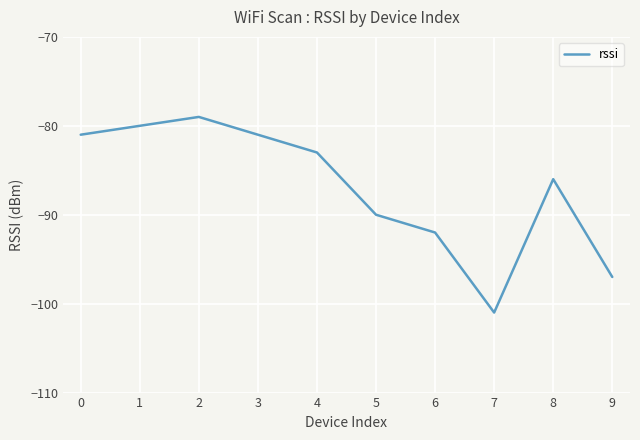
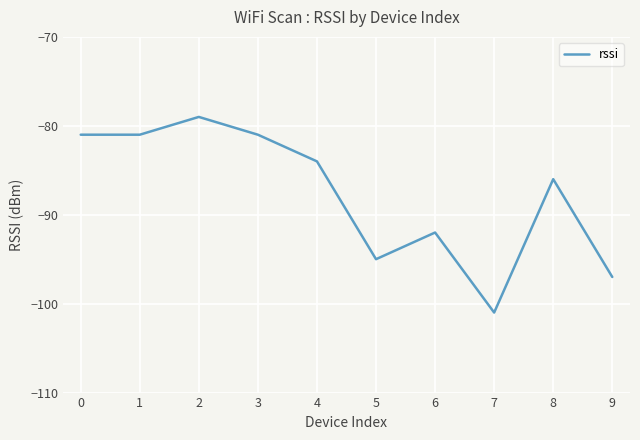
  {
    "0": -81,
-   "1": -80,
+   "1": -81,
    "2": -79,
    "3": -81,
-   "4": -83,
-   "5": -90,
+   "4": -84,
+   "5": -95,
    "6": -92,
    "7": -101,
    "8": -86,
    "9": -97
  }
